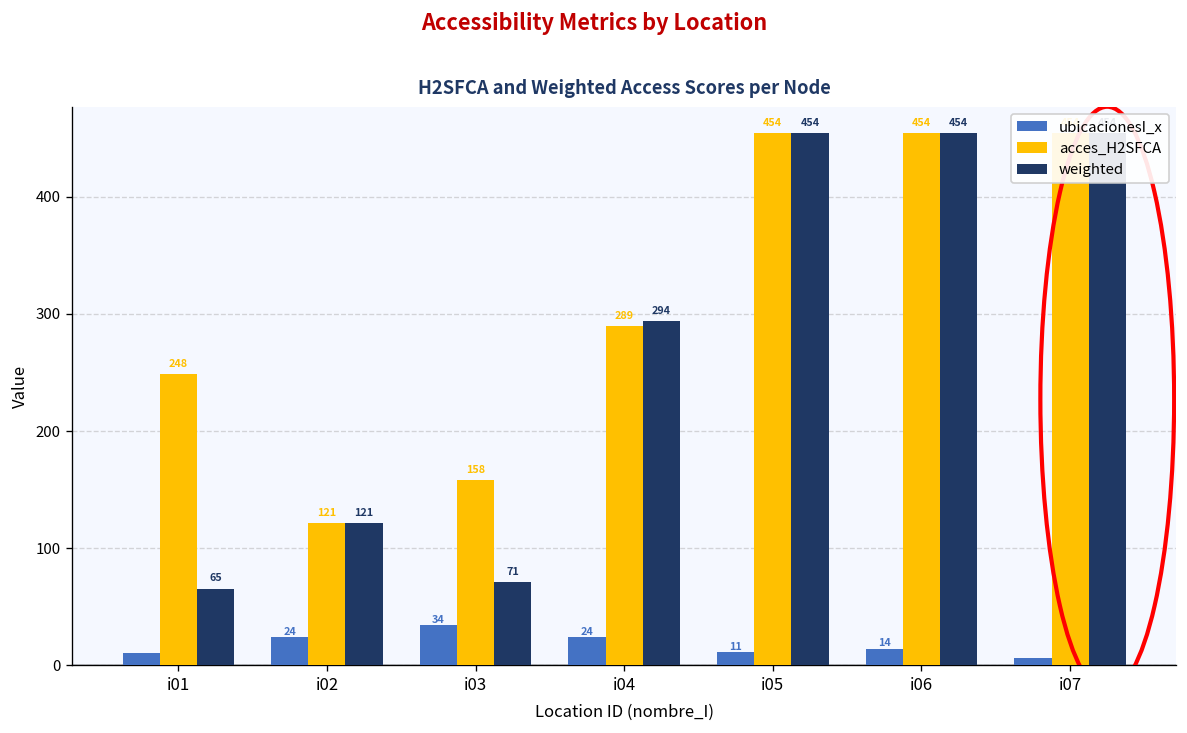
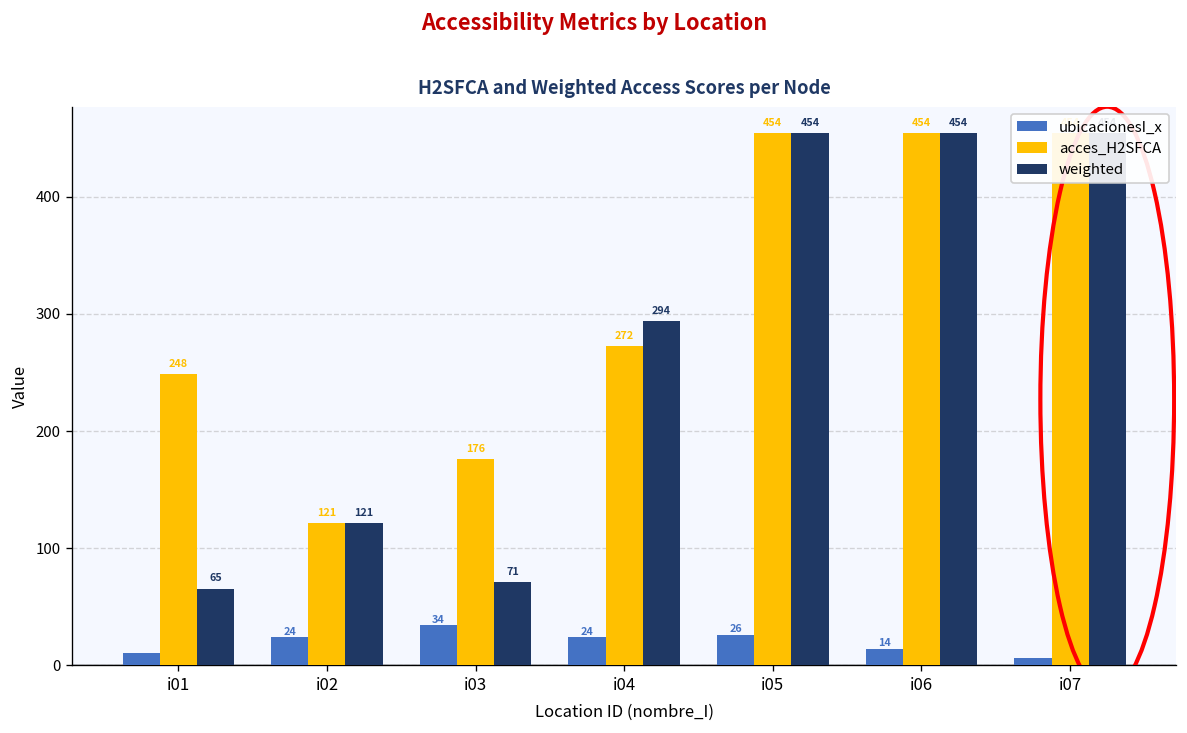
  {
    "ubicacionesI_x": {
      "i02": 24,
      "i03": 34,
      "i04": 24,
-     "i05": 11,
+     "i05": 26,
      "i06": 14
    },
    "acces_H2SFCA": {
      "i01": 248,
      "i02": 121,
-     "i03": 158,
-     "i04": 289,
+     "i03": 176,
+     "i04": 272,
      "i05": 454,
      "i06": 454
    },
    "weighted": {
      "i01": 65,
      "i02": 121,
      "i03": 71,
      "i04": 294,
      "i05": 454,
      "i06": 454
    }
  }
